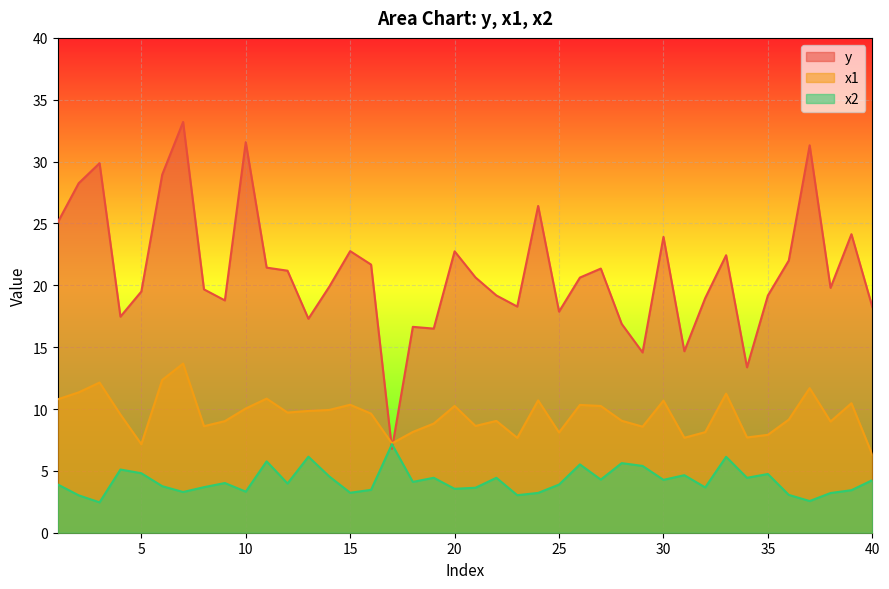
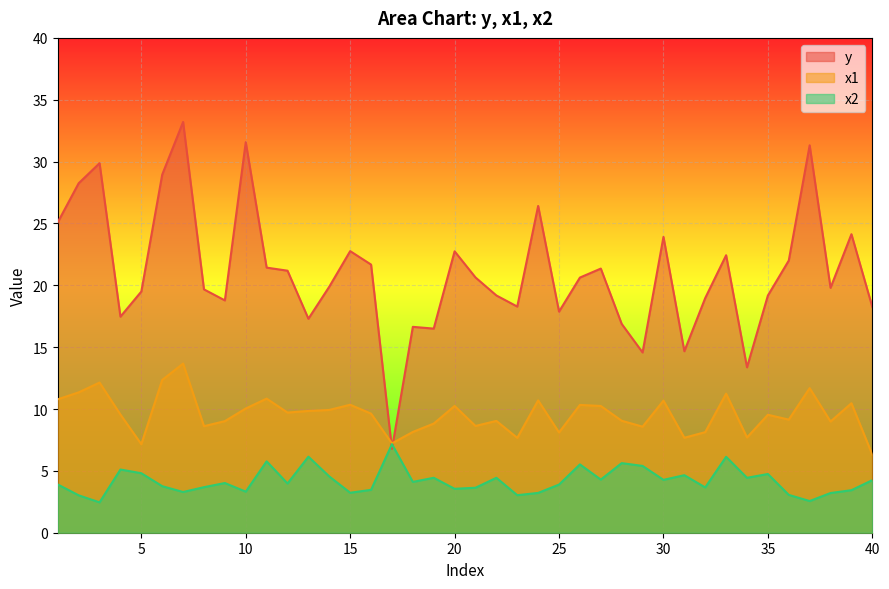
  {
    "y": {
      "5": 19.5,
      "10": 31.6,
      "15": 22.8,
      "20": 22.7,
      "25": 17.9,
      "30": 23.9,
      "35": 19.2,
      "40": 18.3
    },
    "x1": {
      "5": 7.2,
      "10": 10.0,
      "15": 10.3,
      "20": 10.2,
      "25": 8.1,
      "30": 10.7,
-     "35": 7.9,
+     "35": 9.5,
      "40": 6.3
    },
    "x2": {
      "5": 4.8,
      "10": 3.3,
      "15": 3.2,
      "20": 3.6,
      "25": 3.9,
      "30": 4.3,
      "35": 4.7,
      "40": 4.3
    }
  }
